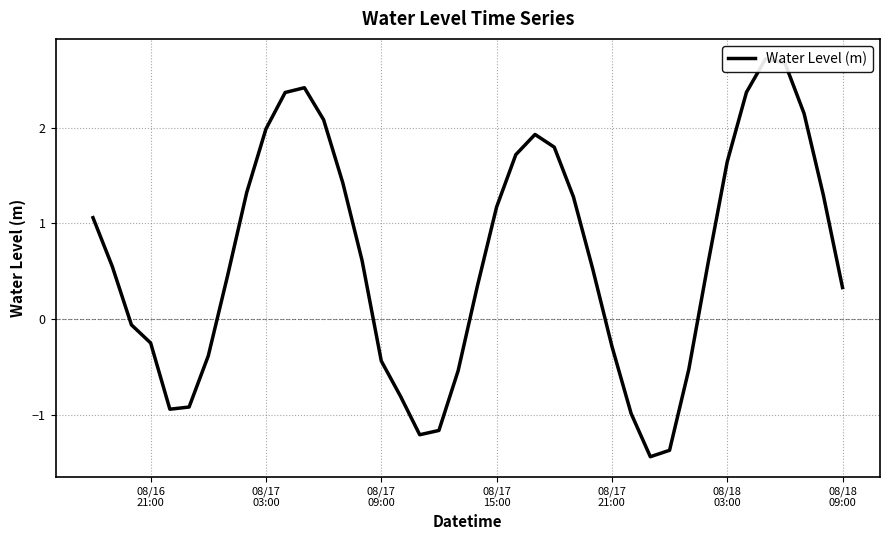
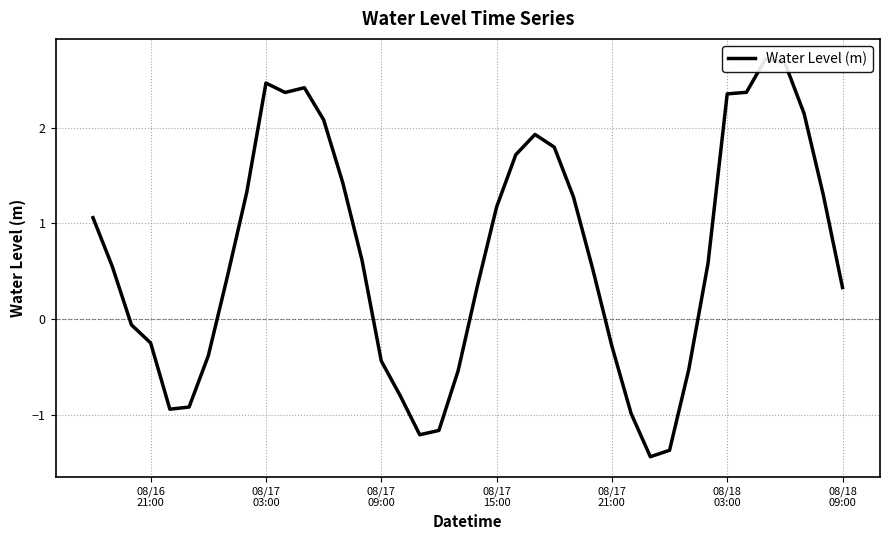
  {
    "08/16 21:00": -0.2,
-   "08/17 03:00": 2.0,
+   "08/17 03:00": 2.5,
    "08/17 09:00": -0.4,
    "08/17 15:00": 1.2,
    "08/17 21:00": -0.3,
-   "08/18 03:00": 1.6,
+   "08/18 03:00": 2.4,
    "08/18 09:00": 0.3
  }
